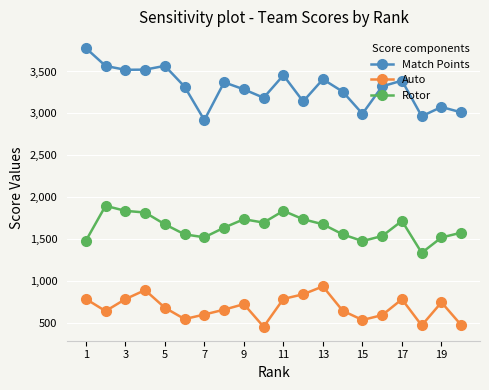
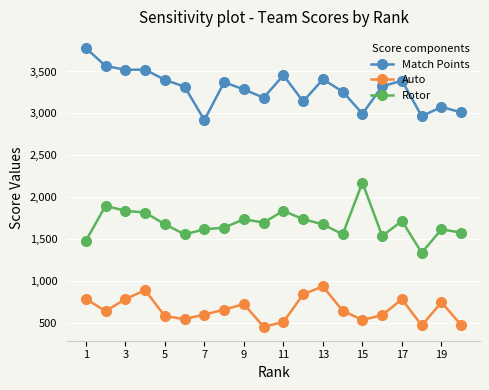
  {
    "Match Points": {
      "1": "3,800",
      "3": "3,500",
-     "5": "3,600",
+     "5": "3,400",
      "7": "2,900",
      "9": "3,300",
      "11": "3,500",
      "13": "3,400",
      "15": "3,000",
      "17": "3,400",
      "19": "3,100"
    },
    "Auto": {
      "1": "800",
      "3": "800",
-     "5": "700",
+     "5": "600",
      "7": "600",
      "9": "700",
-     "11": "800",
+     "11": "500",
      "13": "900",
      "15": "500",
      "17": "800",
      "19": "800"
    },
    "Rotor": {
      "1": "1,500",
      "3": "1,800",
      "5": "1,700",
-     "7": "1,500",
+     "7": "1,600",
      "9": "1,700",
      "11": "1,800",
      "13": "1,700",
-     "15": "1,500",
+     "15": "2,200",
      "17": "1,700",
-     "19": "1,500"
+     "19": "1,600"
    }
  }
